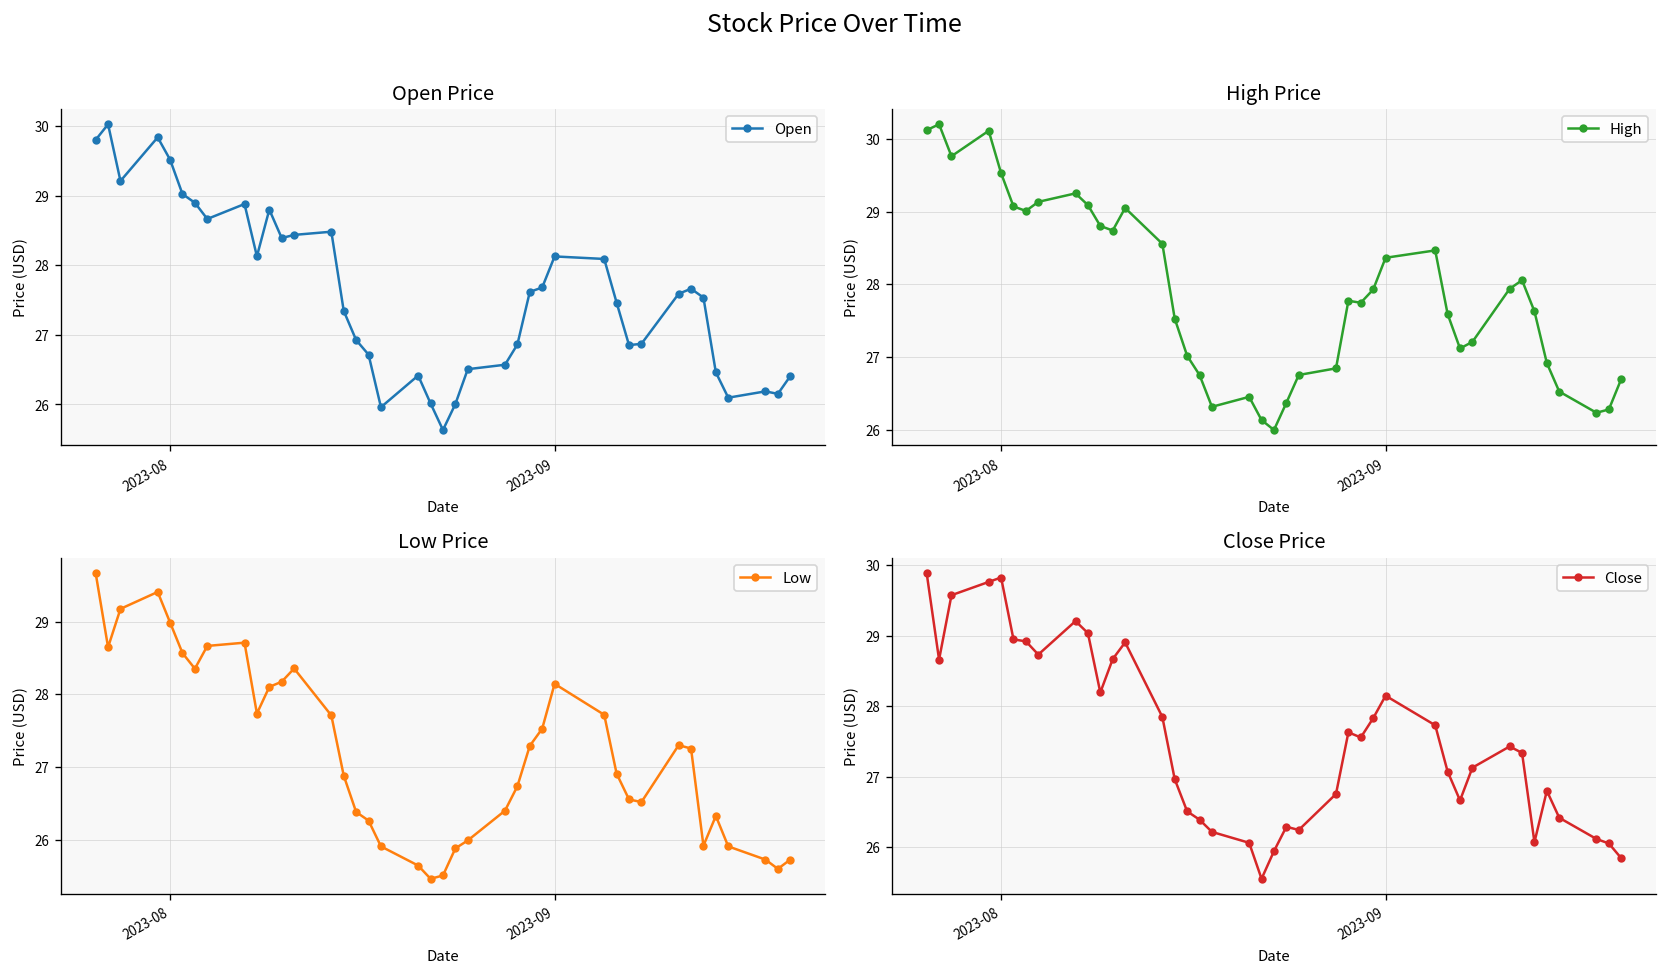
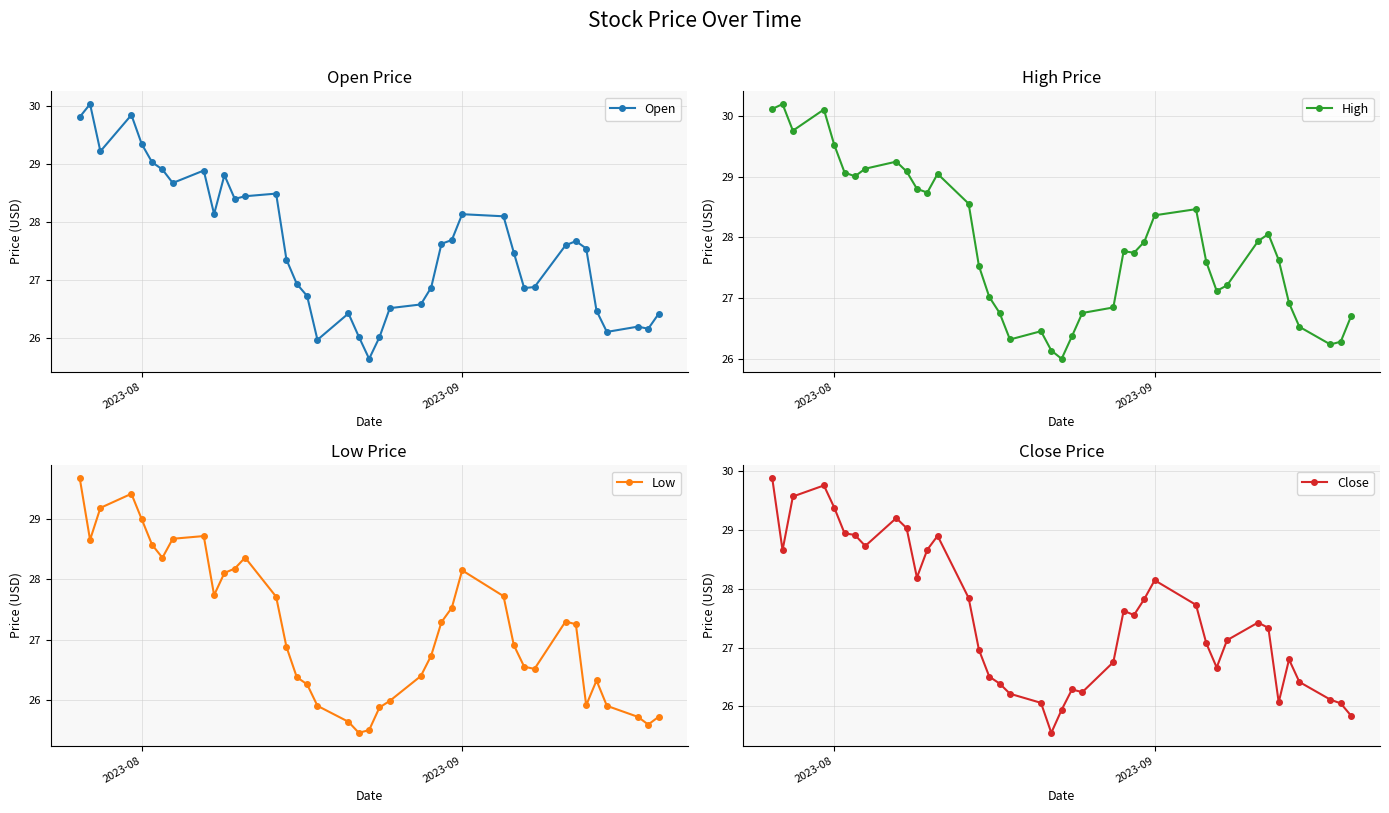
  {
    "Open Price": {
-     "2023-08": 29.5,
+     "2023-08": 29.3,
      "2023-09": 28.1
    },
    "High Price": {
      "2023-08": 29.5,
      "2023-09": 28.4
    },
    "Low Price": {
      "2023-08": 29.0,
      "2023-09": 28.1
    },
    "Close Price": {
-     "2023-08": 29.8,
+     "2023-08": 29.4,
      "2023-09": 28.1
    }
  }
